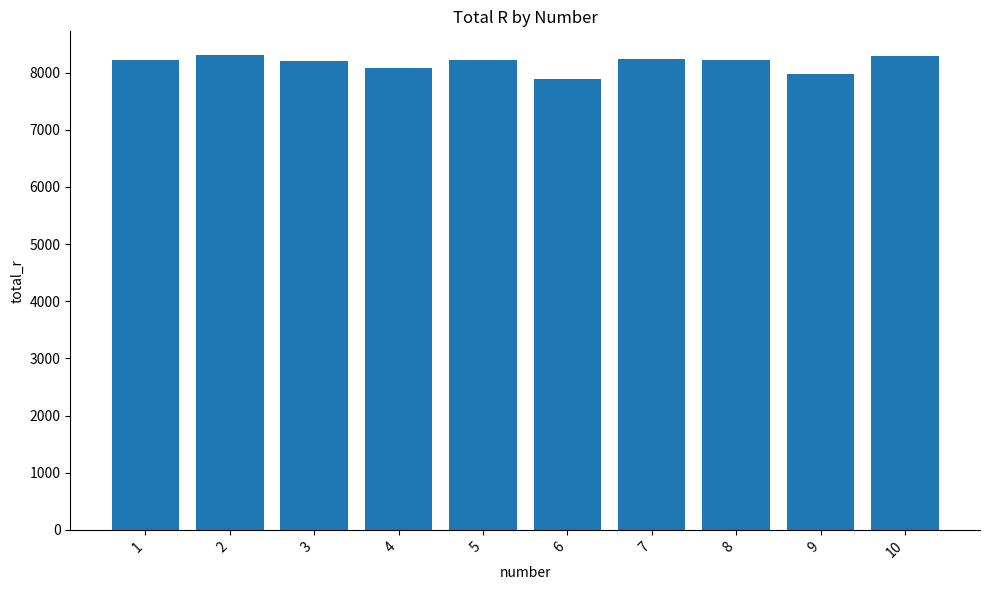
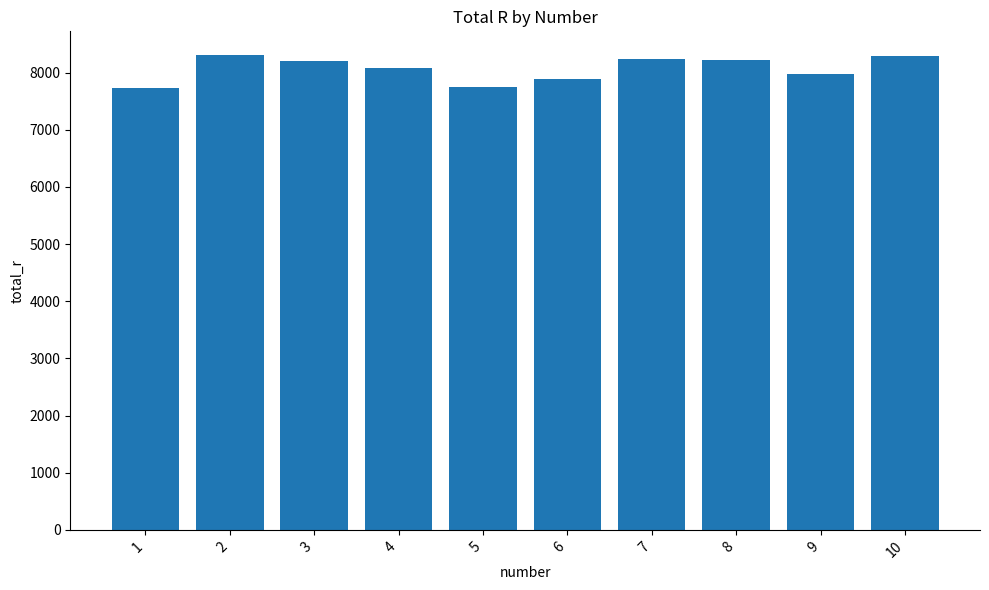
  {
-   "1": 8200,
+   "1": 7700,
    "2": 8300,
    "3": 8200,
    "4": 8100,
-   "5": 8200,
+   "5": 7700,
    "6": 7900,
    "7": 8200,
    "8": 8200,
    "9": 8000,
    "10": 8300
  }
